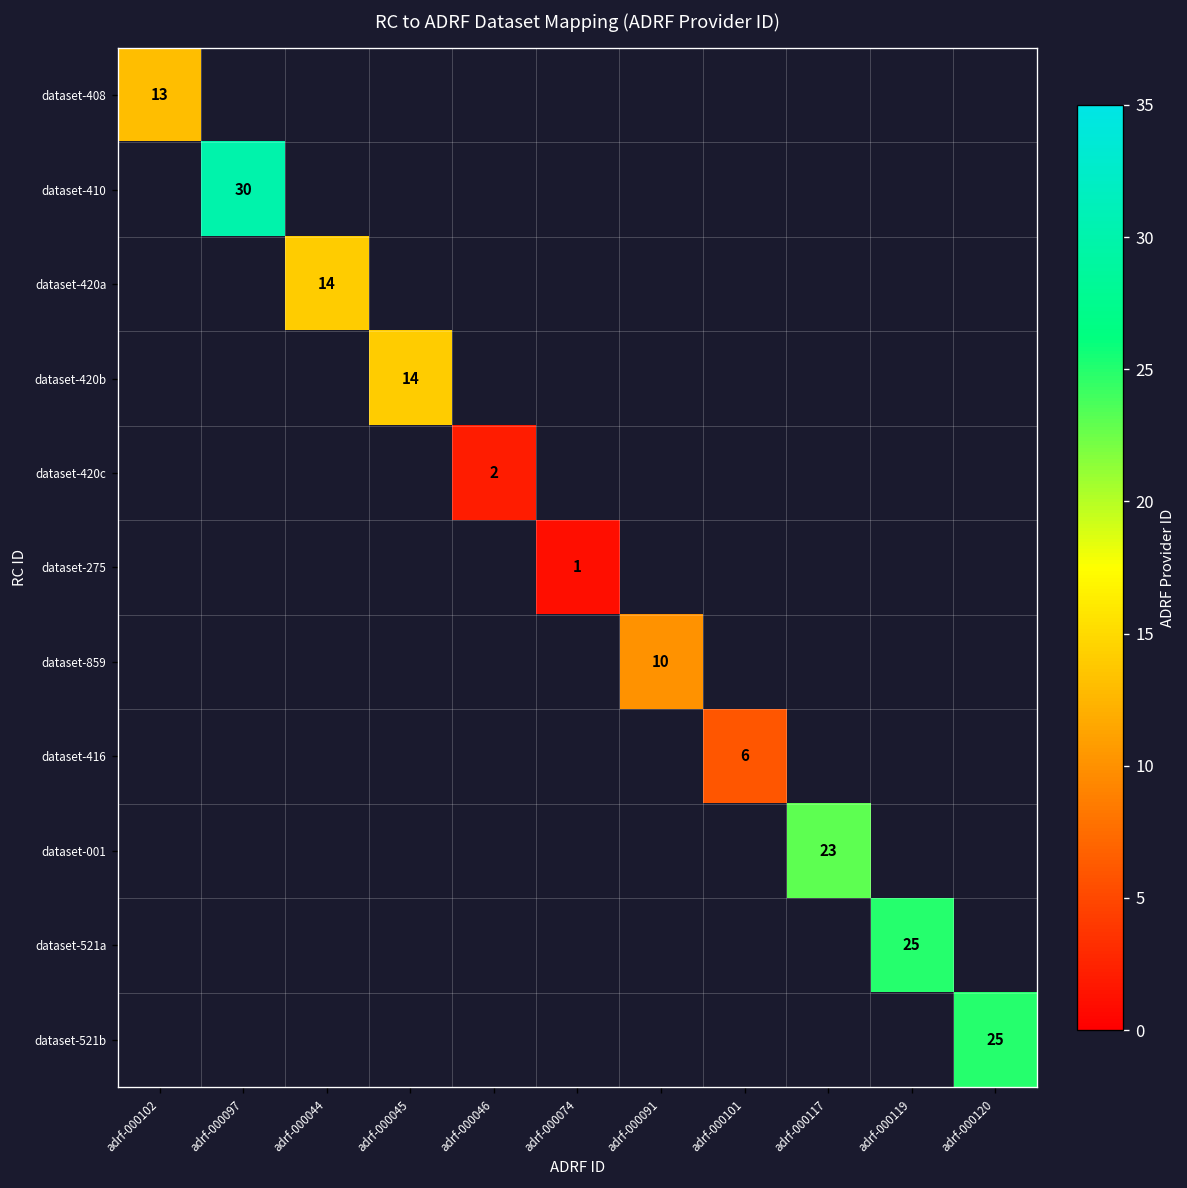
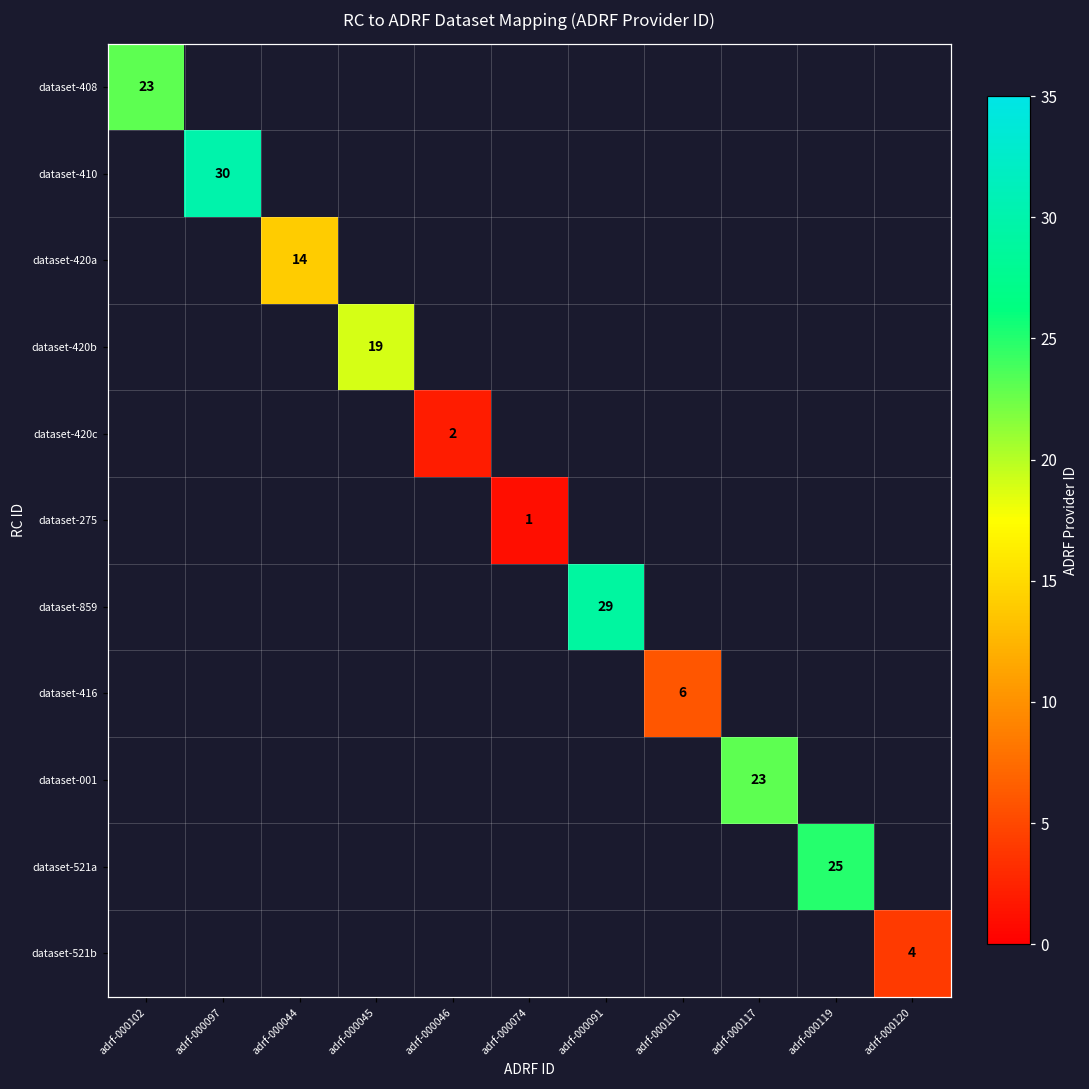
  {
    "dataset-408": {
-     "adrf-000102": 13
+     "adrf-000102": 23
    },
    "dataset-410": {
      "adrf-000097": 30
    },
    "dataset-420a": {
      "adrf-000044": 14
    },
    "dataset-420b": {
-     "adrf-000045": 14
+     "adrf-000045": 19
    },
    "dataset-420c": {
      "adrf-000046": 2
    },
    "dataset-275": {
      "adrf-000074": 1
    },
    "dataset-859": {
-     "adrf-000091": 10
+     "adrf-000091": 29
    },
    "dataset-416": {
      "adrf-000101": 6
    },
    "dataset-001": {
      "adrf-000117": 23
    },
    "dataset-521a": {
      "adrf-000119": 25
    },
    "dataset-521b": {
-     "adrf-000120": 25
+     "adrf-000120": 4
    }
  }
